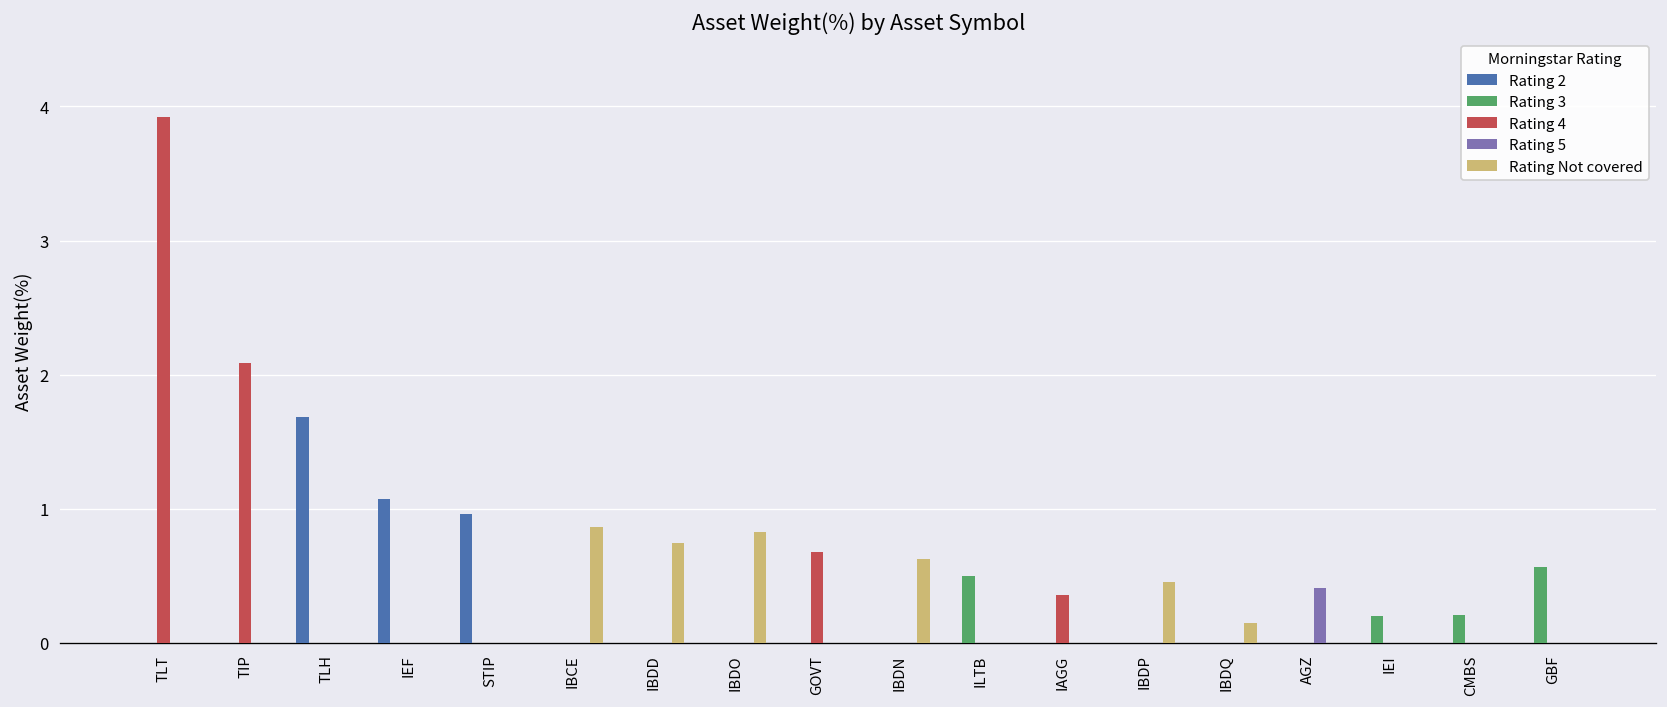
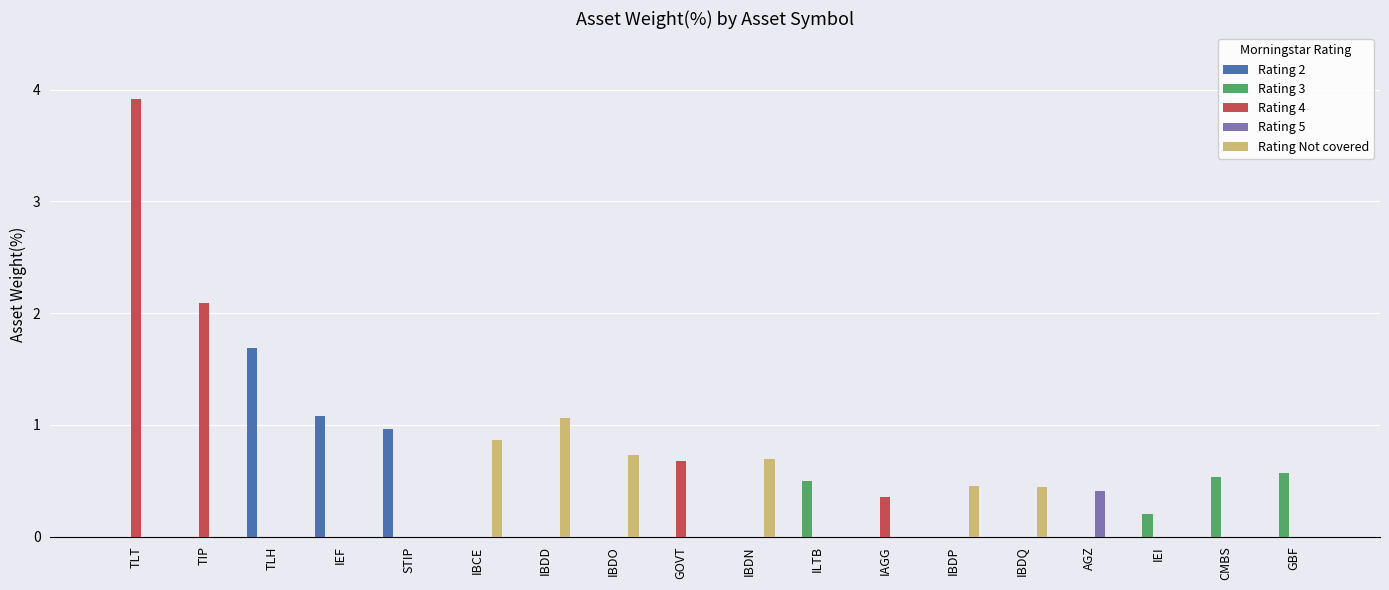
  {
    "Rating 3": {
      "TLT": 0.00,
      "TIP": 0.00,
      "TLH": 0.00,
      "IEF": 0.00,
      "STIP": 0.00,
      "IBCE": 0.00,
      "IBDD": 0.00,
      "IBDO": 0.00,
      "GOVT": 0.00,
      "IBDN": 0.00,
      "ILTB": 0.50,
      "IAGG": 0.00,
      "IBDP": 0.00,
      "IBDQ": 0.00,
      "AGZ": 0.00,
      "IEI": 0.20,
-     "CMBS": 0.21,
+     "CMBS": 0.54,
      "GBF": 0.57
    },
    "Rating 4": {
      "TLT": 3.92,
      "TIP": 2.09,
      "TLH": 0.00,
      "IEF": 0.00,
      "STIP": 0.00,
      "IBCE": 0.00,
      "IBDD": 0.00,
      "IBDO": 0.00,
      "GOVT": 0.68,
      "IBDN": 0.00,
      "ILTB": 0.00,
      "IAGG": 0.36,
      "IBDP": 0.00,
      "IBDQ": 0.00,
      "AGZ": 0.00,
      "IEI": 0.00,
      "CMBS": 0.00,
      "GBF": 0.00
    },
    "Rating Not covered": {
      "TLT": 0.00,
      "TIP": 0.00,
      "TLH": 0.00,
      "IEF": 0.00,
      "STIP": 0.00,
      "IBCE": 0.86,
-     "IBDD": 0.75,
-     "IBDO": 0.83,
+     "IBDD": 1.06,
+     "IBDO": 0.73,
      "GOVT": 0.00,
-     "IBDN": 0.62,
+     "IBDN": 0.70,
      "ILTB": 0.00,
      "IAGG": 0.00,
      "IBDP": 0.45,
-     "IBDQ": 0.15,
+     "IBDQ": 0.45,
      "AGZ": 0.00,
      "IEI": 0.00,
      "CMBS": 0.00,
      "GBF": 0.00
    }
  }
